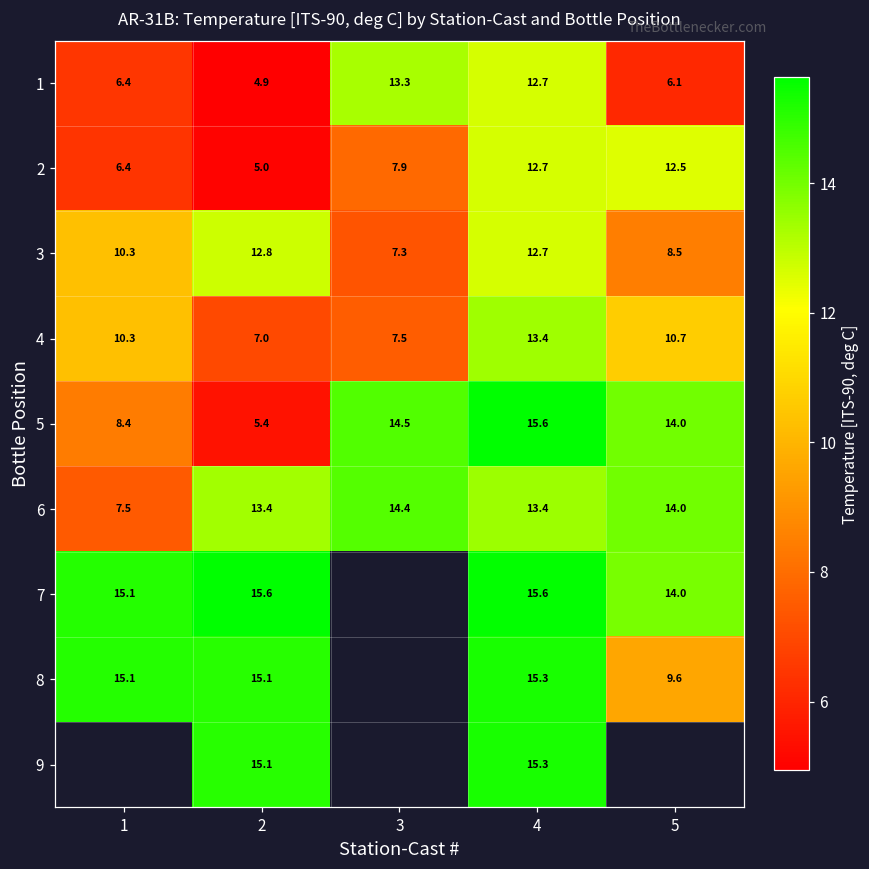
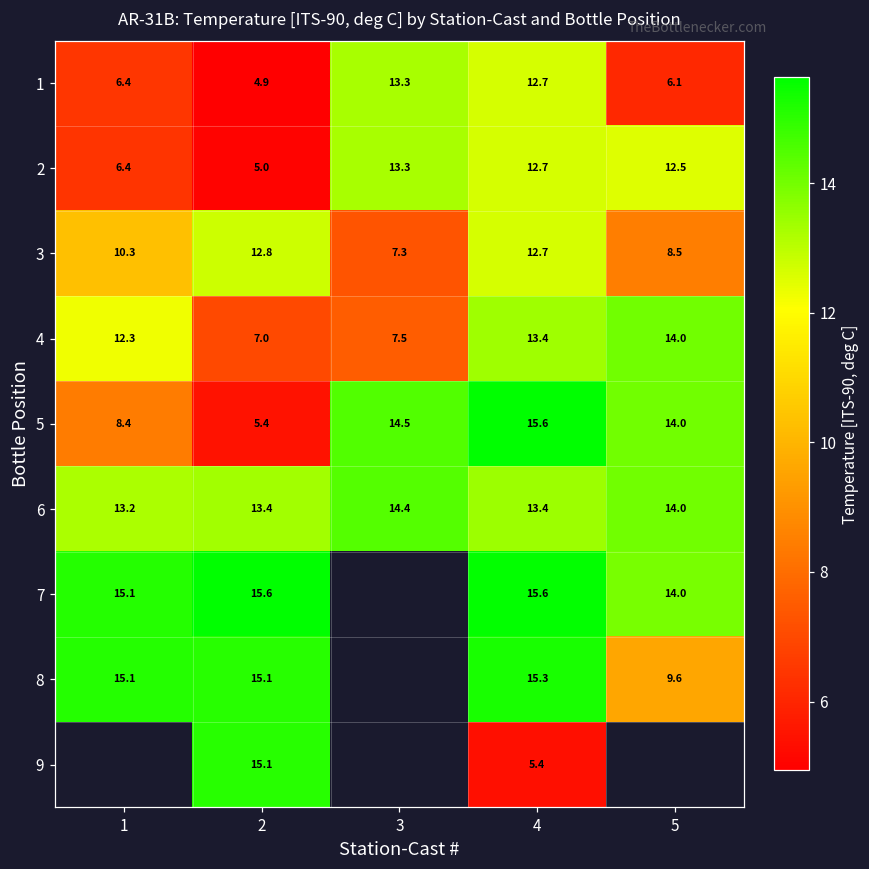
  {
    "1": {
      "1": 6.4,
      "2": 4.9,
      "3": 13.3,
      "4": 12.7,
      "5": 6.1
    },
    "2": {
      "1": 6.4,
      "2": 5.0,
-     "3": 7.9,
+     "3": 13.3,
      "4": 12.7,
      "5": 12.5
    },
    "3": {
      "1": 10.3,
      "2": 12.8,
      "3": 7.3,
      "4": 12.7,
      "5": 8.5
    },
    "4": {
-     "1": 10.3,
+     "1": 12.3,
      "2": 7.0,
      "3": 7.5,
      "4": 13.4,
-     "5": 10.7
+     "5": 14.0
    },
    "5": {
      "1": 8.4,
      "2": 5.4,
      "3": 14.5,
      "4": 15.6,
      "5": 14.0
    },
    "6": {
-     "1": 7.5,
+     "1": 13.2,
      "2": 13.4,
      "3": 14.4,
      "4": 13.4,
      "5": 14.0
    },
    "7": {
      "1": 15.1,
      "2": 15.6,
      "4": 15.6,
      "5": 14.0
    },
    "8": {
      "1": 15.1,
      "2": 15.1,
      "4": 15.3,
      "5": 9.6
    },
    "9": {
      "2": 15.1,
-     "4": 15.3
+     "4": 5.4
    }
  }
